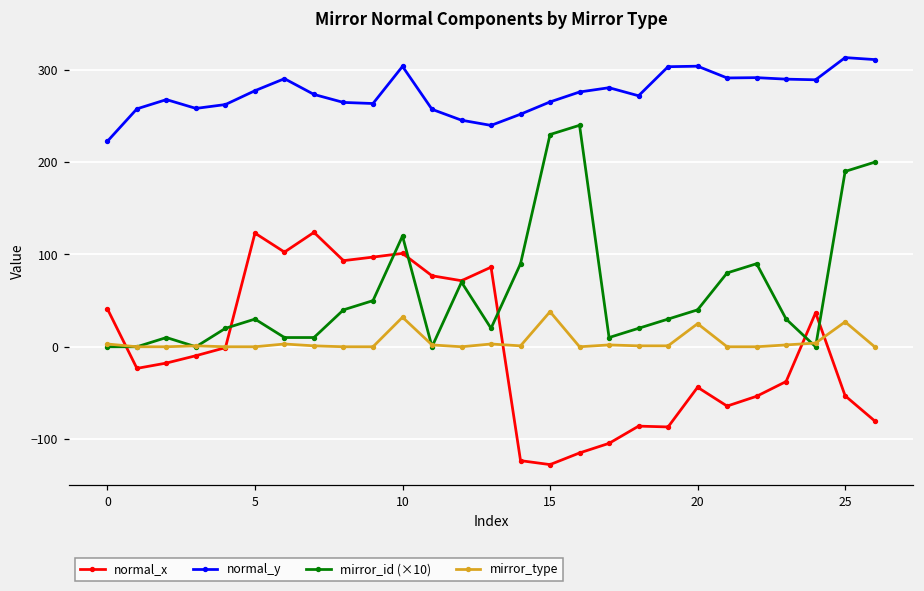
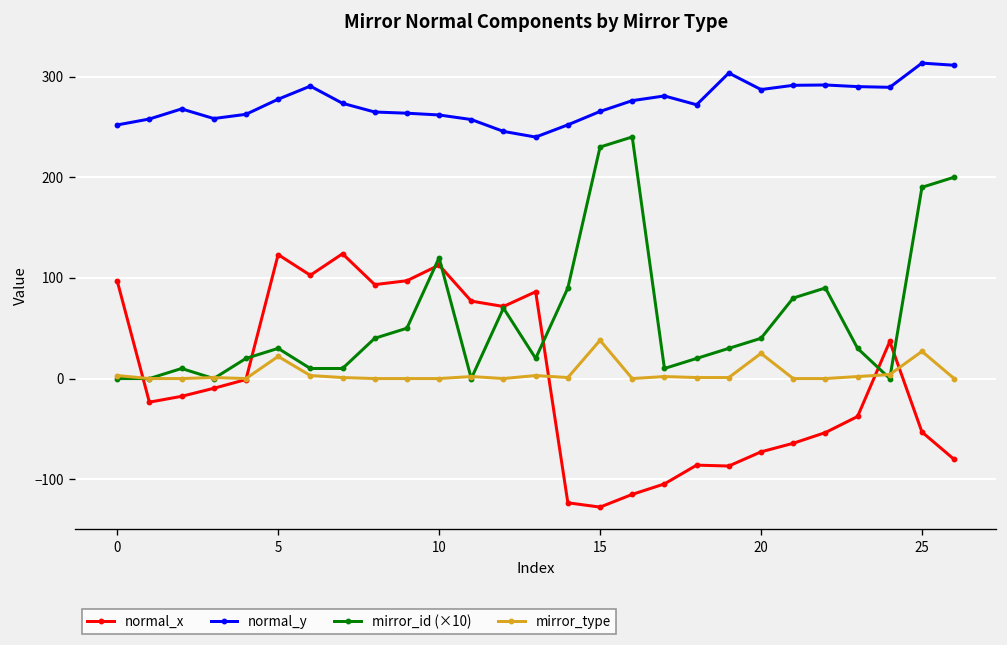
  {
    "normal_x": {
-     "0": 40,
+     "0": 100,
      "5": 120,
-     "10": 100,
+     "10": 110,
      "15": -130,
-     "20": -40,
+     "20": -70,
      "25": -50
    },
    "normal_y": {
-     "0": 220,
+     "0": 250,
      "5": 280,
-     "10": 300,
+     "10": 260,
      "15": 270,
-     "20": 300,
+     "20": 290,
      "25": 310
    },
    "mirror_id (×10)": {
      "5": 30,
      "10": 120,
      "15": 230,
      "20": 40,
      "25": 190
    },
    "mirror_type": {
-     "5": 0,
-     "10": 30,
+     "5": 20,
+     "10": 0,
      "15": 40,
      "20": 30,
      "25": 30
    }
  }
